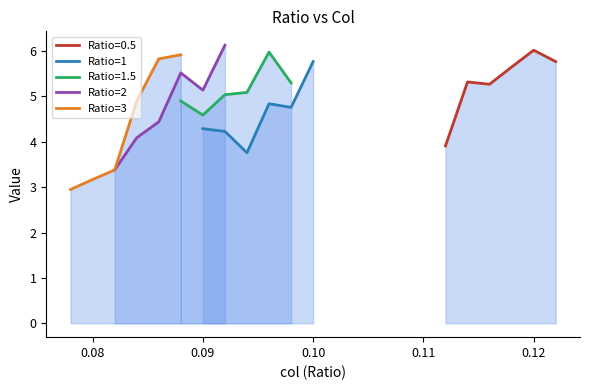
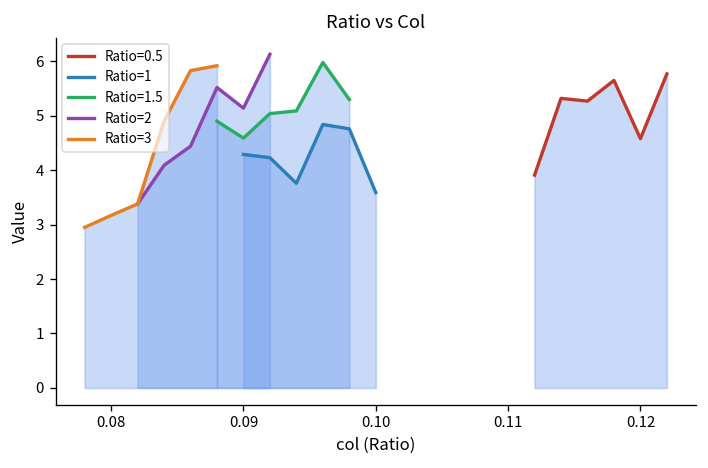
  {
    "Ratio=0.5": {
-     "0.12": 6.0
+     "0.12": 4.6
    },
    "Ratio=1": {
      "0.09": 4.3,
-     "0.10": 5.8
+     "0.10": 3.6
    },
    "Ratio=1.5": {
      "0.09": 4.6
    },
    "Ratio=2": {
      "0.09": 5.1
    },
    "Ratio=3": {
      "0.08": 3.2
    }
  }
